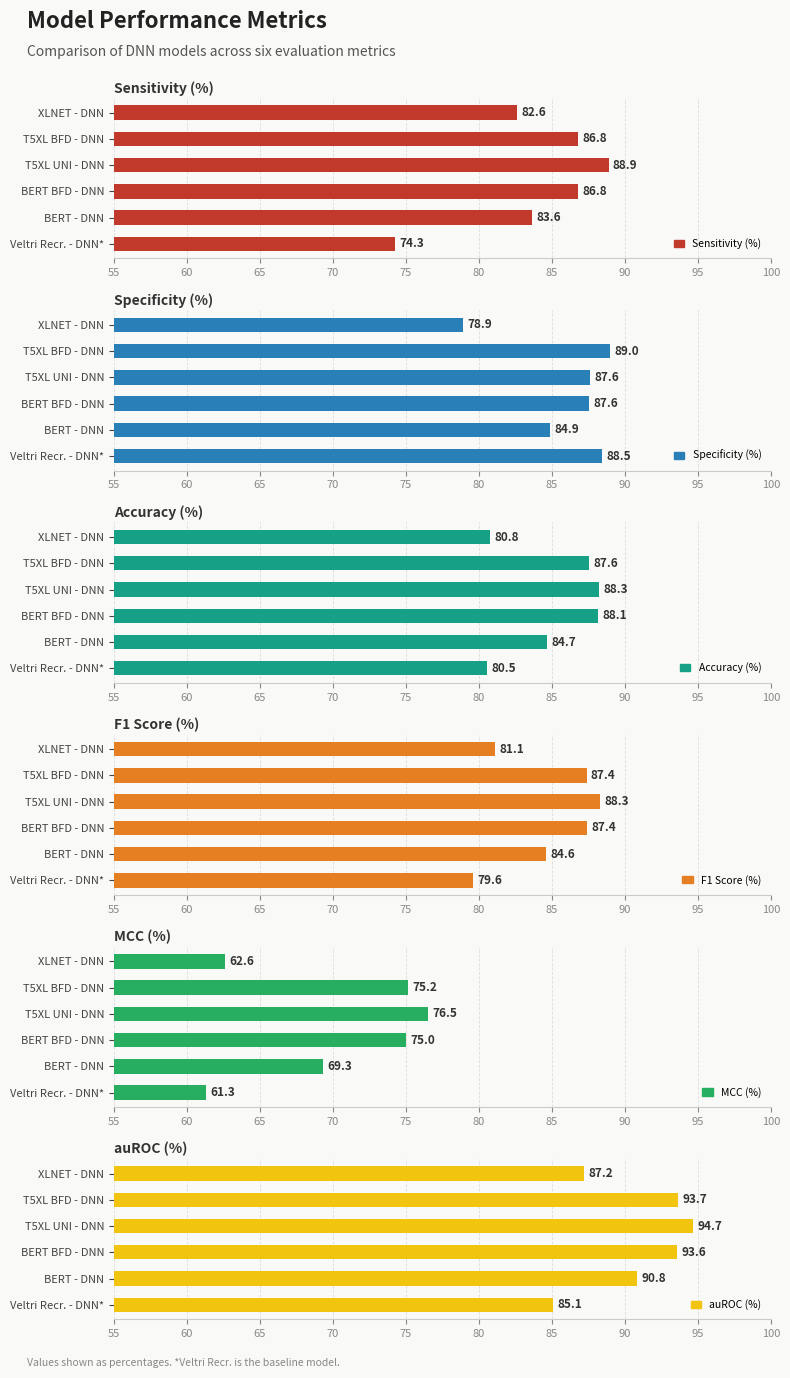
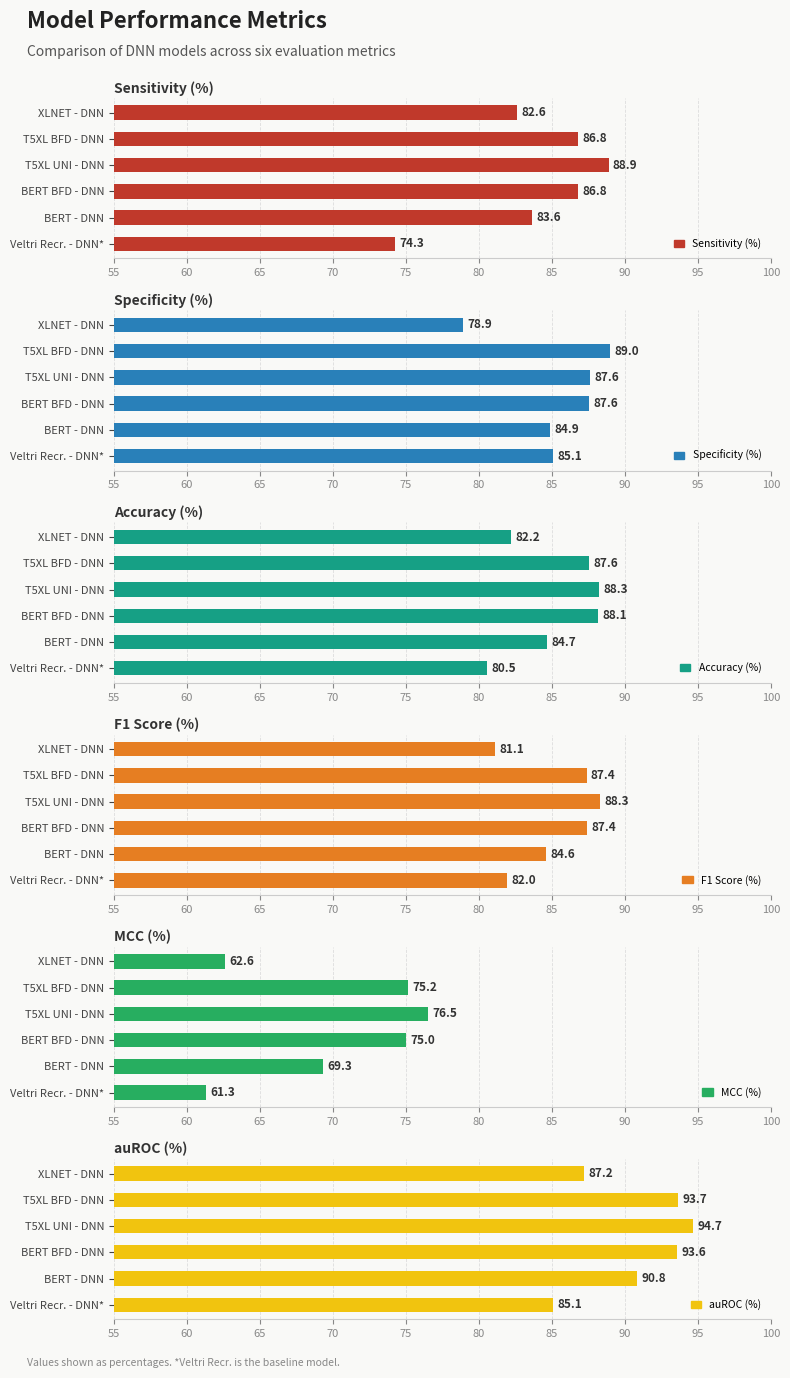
  {
    "Sensitivity (%)": {
      "XLNET - DNN": 82.6,
      "T5XL BFD - DNN": 86.8,
      "T5XL UNI - DNN": 88.9,
      "BERT BFD - DNN": 86.8,
      "BERT - DNN": 83.6,
      "Veltri Recr. - DNN*": 74.3
    },
    "Specificity (%)": {
      "XLNET - DNN": 78.9,
      "T5XL BFD - DNN": 89.0,
      "T5XL UNI - DNN": 87.6,
      "BERT BFD - DNN": 87.6,
      "BERT - DNN": 84.9,
-     "Veltri Recr. - DNN*": 88.5
+     "Veltri Recr. - DNN*": 85.1
    },
    "Accuracy (%)": {
-     "XLNET - DNN": 80.8,
+     "XLNET - DNN": 82.2,
      "T5XL BFD - DNN": 87.6,
      "T5XL UNI - DNN": 88.3,
      "BERT BFD - DNN": 88.1,
      "BERT - DNN": 84.7,
      "Veltri Recr. - DNN*": 80.5
    },
    "F1 Score (%)": {
      "XLNET - DNN": 81.1,
      "T5XL BFD - DNN": 87.4,
      "T5XL UNI - DNN": 88.3,
      "BERT BFD - DNN": 87.4,
      "BERT - DNN": 84.6,
-     "Veltri Recr. - DNN*": 79.6
+     "Veltri Recr. - DNN*": 82.0
    },
    "MCC (%)": {
      "XLNET - DNN": 62.6,
      "T5XL BFD - DNN": 75.2,
      "T5XL UNI - DNN": 76.5,
      "BERT BFD - DNN": 75.0,
      "BERT - DNN": 69.3,
      "Veltri Recr. - DNN*": 61.3
    },
    "auROC (%)": {
      "XLNET - DNN": 87.2,
      "T5XL BFD - DNN": 93.7,
      "T5XL UNI - DNN": 94.7,
      "BERT BFD - DNN": 93.6,
      "BERT - DNN": 90.8,
      "Veltri Recr. - DNN*": 85.1
    }
  }
